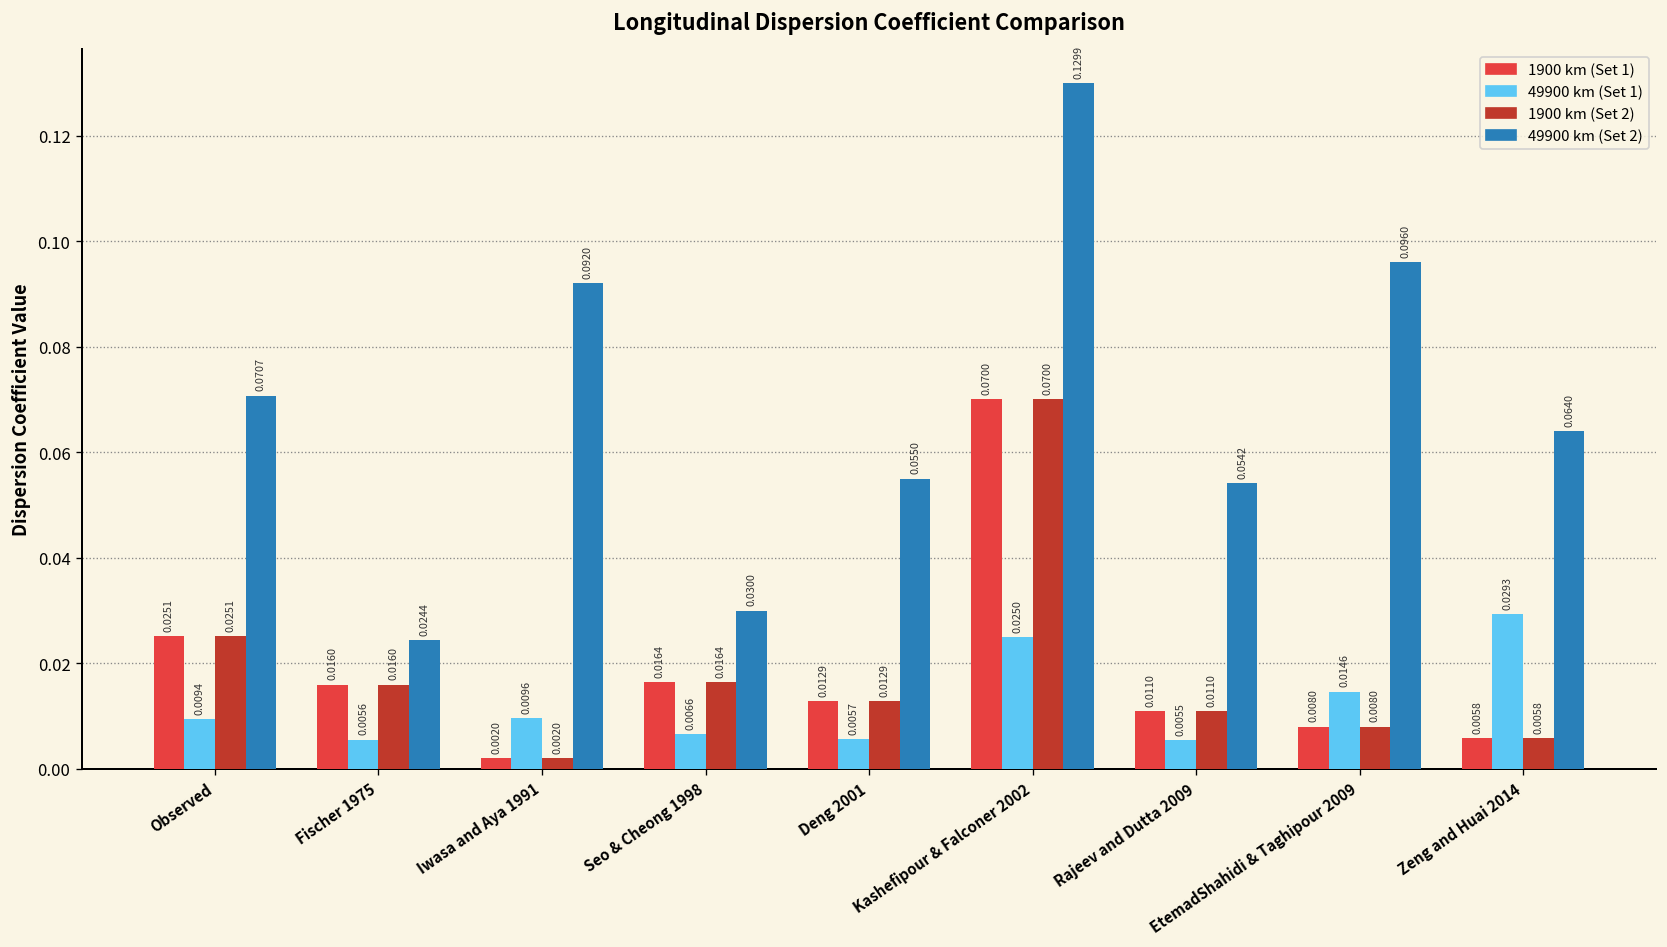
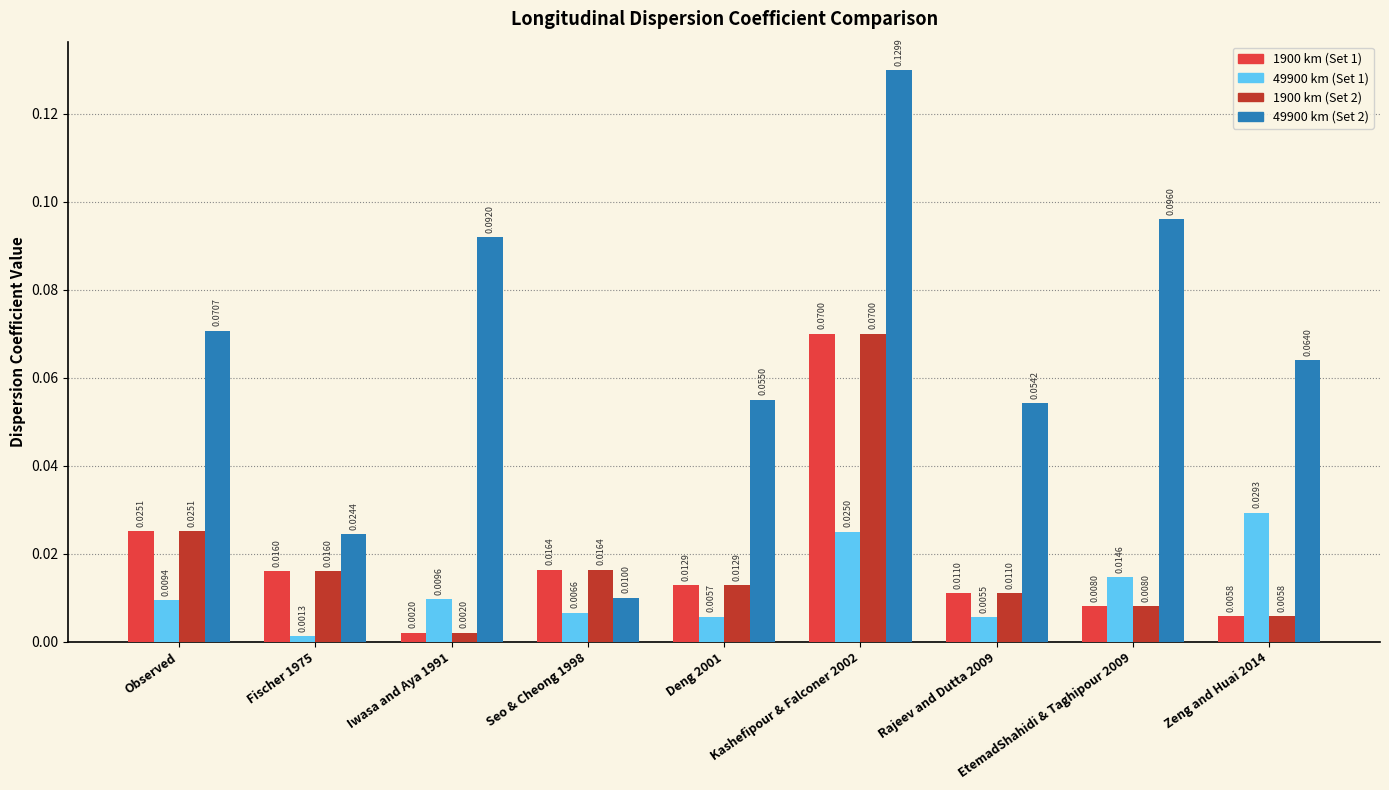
  {
    "49900 km (Set 1)": {
      "Observed": 0.0094,
-     "Fischer 1975": 0.0056,
+     "Fischer 1975": 0.0013,
      "Iwasa and Aya 1991": 0.0096,
      "Seo & Cheong 1998": 0.0066,
      "Deng 2001": 0.0057,
      "Kashefipour & Falconer 2002": 0.0250,
      "Rajeev and Dutta 2009": 0.0055,
      "EtemadShahidi & Taghipour 2009": 0.0146,
      "Zeng and Huai 2014": 0.0293
    },
    "49900 km (Set 2)": {
      "Observed": 0.0707,
      "Fischer 1975": 0.0244,
      "Iwasa and Aya 1991": 0.0920,
-     "Seo & Cheong 1998": 0.0300,
+     "Seo & Cheong 1998": 0.0100,
      "Deng 2001": 0.0550,
      "Kashefipour & Falconer 2002": 0.1299,
      "Rajeev and Dutta 2009": 0.0542,
      "EtemadShahidi & Taghipour 2009": 0.0960,
      "Zeng and Huai 2014": 0.0640
    }
  }
